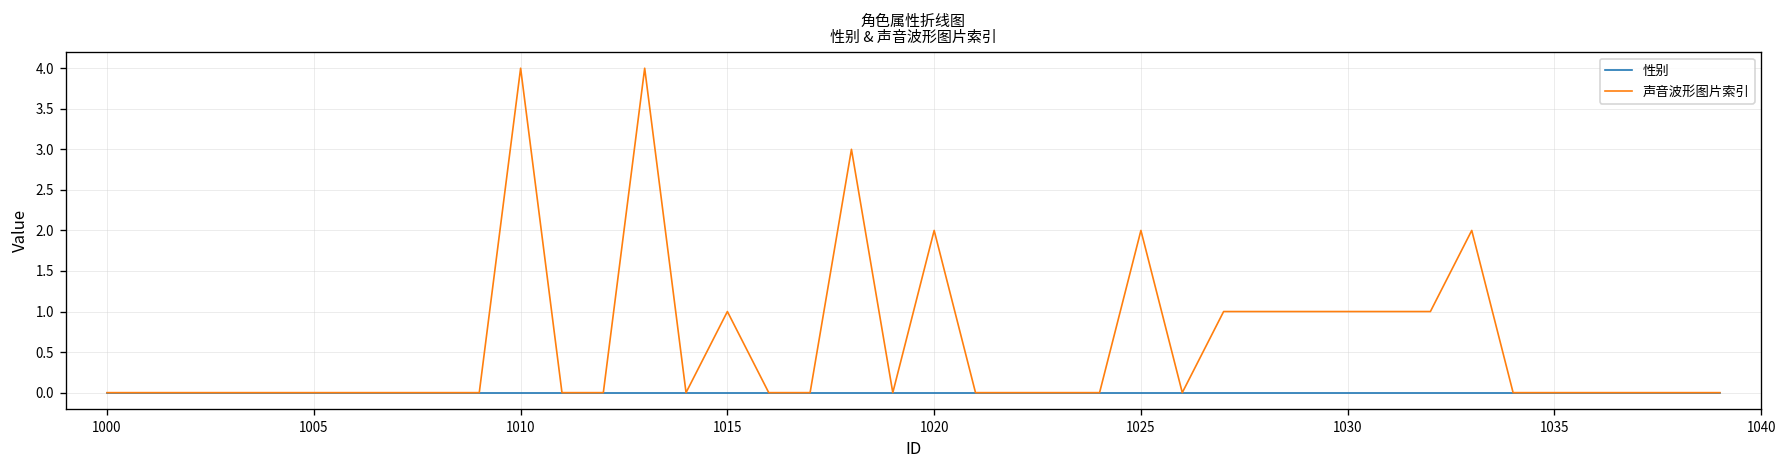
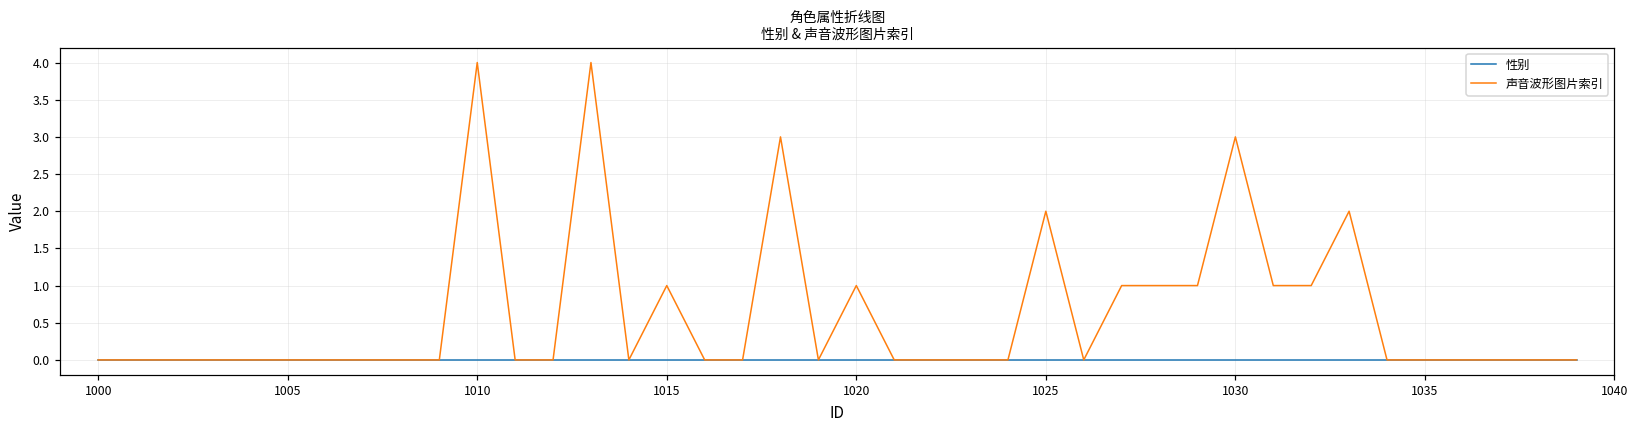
  {
    "性别": {
      "1010": 0,
      "1015": 0,
      "1020": 0,
      "1025": 0,
      "1030": 0
    },
    "声音波形图片索引": {
      "1010": 4,
      "1015": 1,
-     "1020": 2,
+     "1020": 1,
      "1025": 2,
-     "1030": 1
+     "1030": 3
    }
  }
